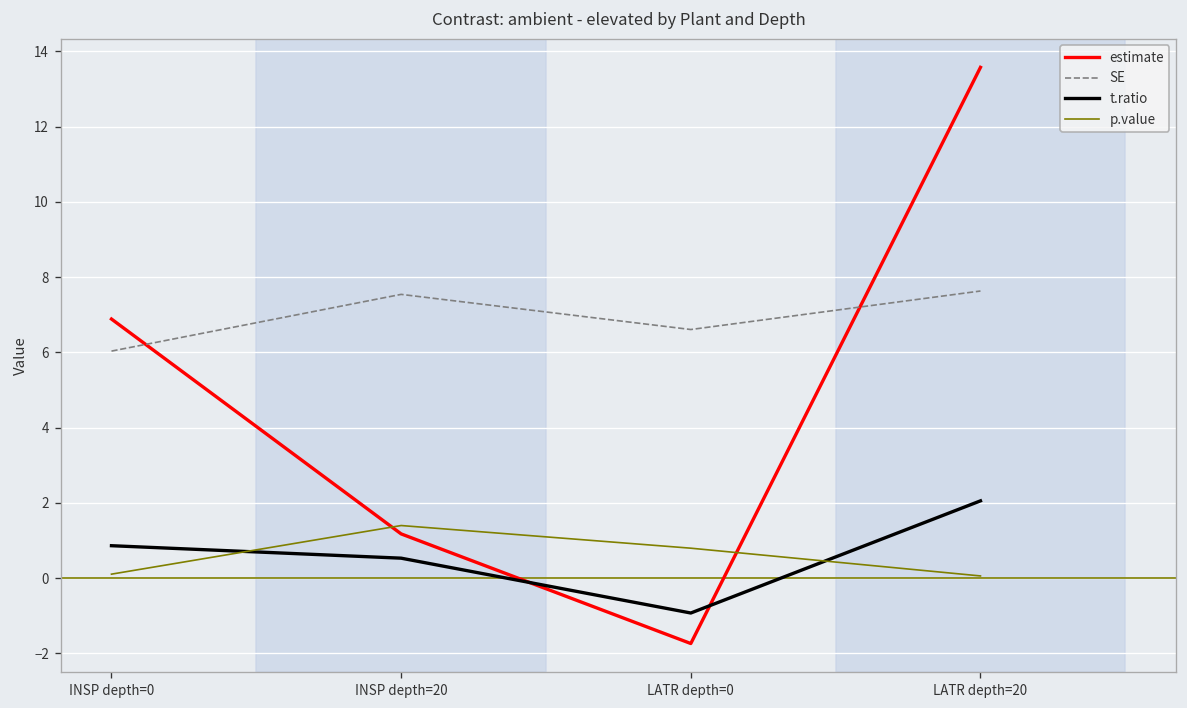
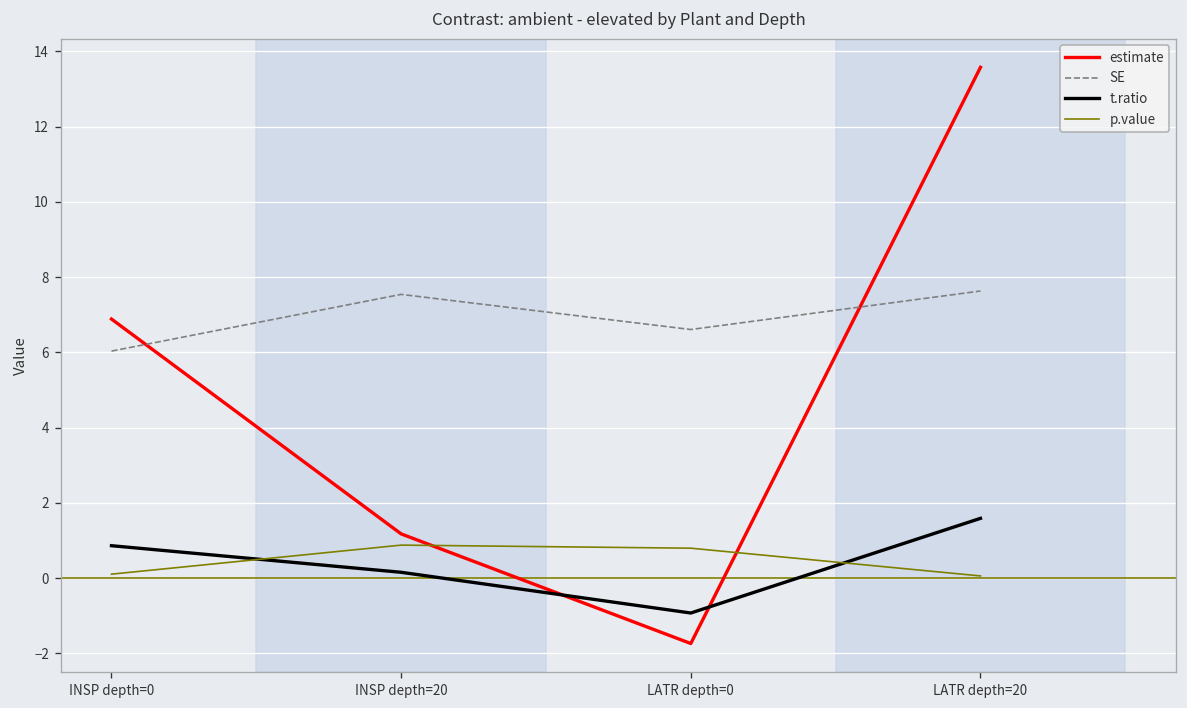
  {
    "estimate": {
      "INSP depth=0": 6.9,
      "INSP depth=20": 1.2,
      "LATR depth=0": -1.7,
      "LATR depth=20": 13.6
    },
    "SE": {
      "INSP depth=0": 6.0,
      "INSP depth=20": 7.5,
      "LATR depth=0": 6.6,
      "LATR depth=20": 7.6
    },
    "t.ratio": {
      "INSP depth=0": 0.9,
-     "INSP depth=20": 0.5,
+     "INSP depth=20": 0.2,
      "LATR depth=0": -0.9,
-     "LATR depth=20": 2.1
+     "LATR depth=20": 1.6
    },
    "p.value": {
      "INSP depth=0": 0.1,
-     "INSP depth=20": 1.4,
+     "INSP depth=20": 0.9,
      "LATR depth=0": 0.8,
      "LATR depth=20": 0.1
    }
  }
